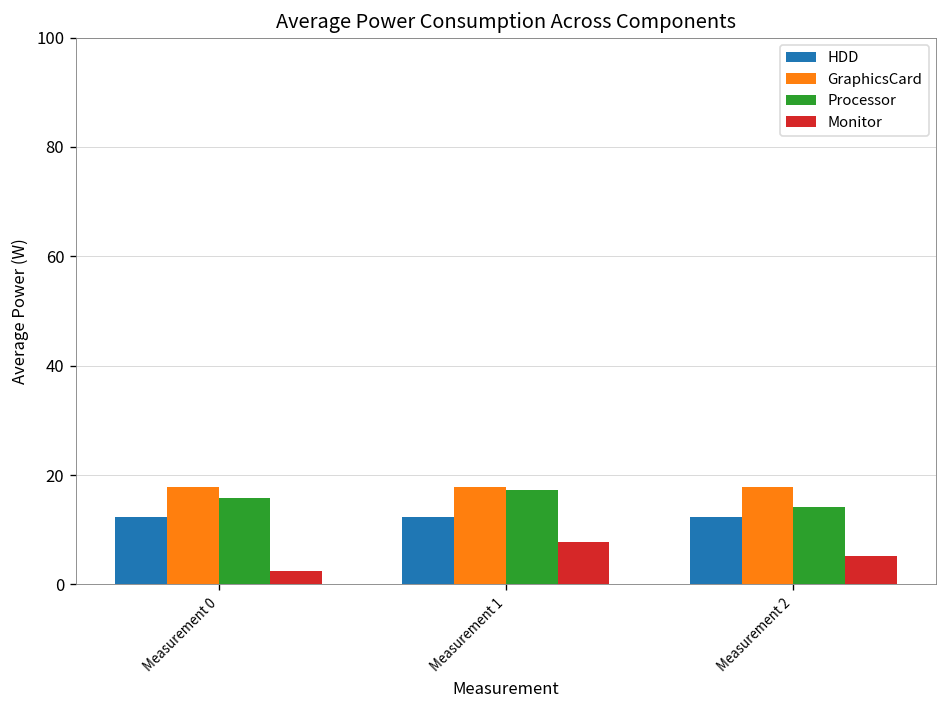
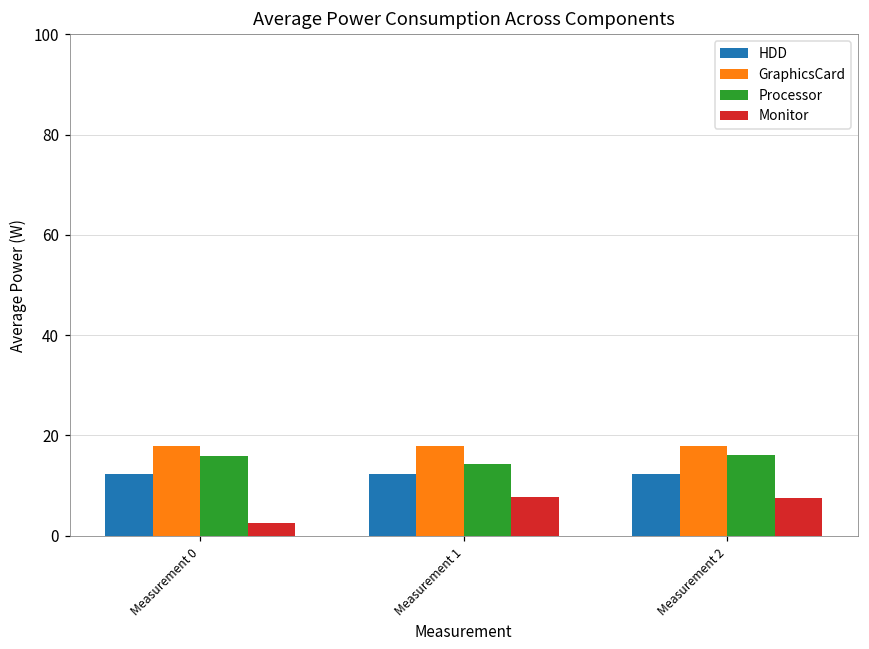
  {
    "HDD": {
      "Measurement 0": 12,
      "Measurement 1": 12,
      "Measurement 2": 12
    },
    "GraphicsCard": {
      "Measurement 0": 18,
      "Measurement 1": 18,
      "Measurement 2": 18
    },
    "Processor": {
      "Measurement 0": 16,
-     "Measurement 1": 17,
-     "Measurement 2": 14
+     "Measurement 1": 14,
+     "Measurement 2": 16
    },
    "Monitor": {
      "Measurement 0": 2,
      "Measurement 1": 8,
-     "Measurement 2": 5
+     "Measurement 2": 8
    }
  }
